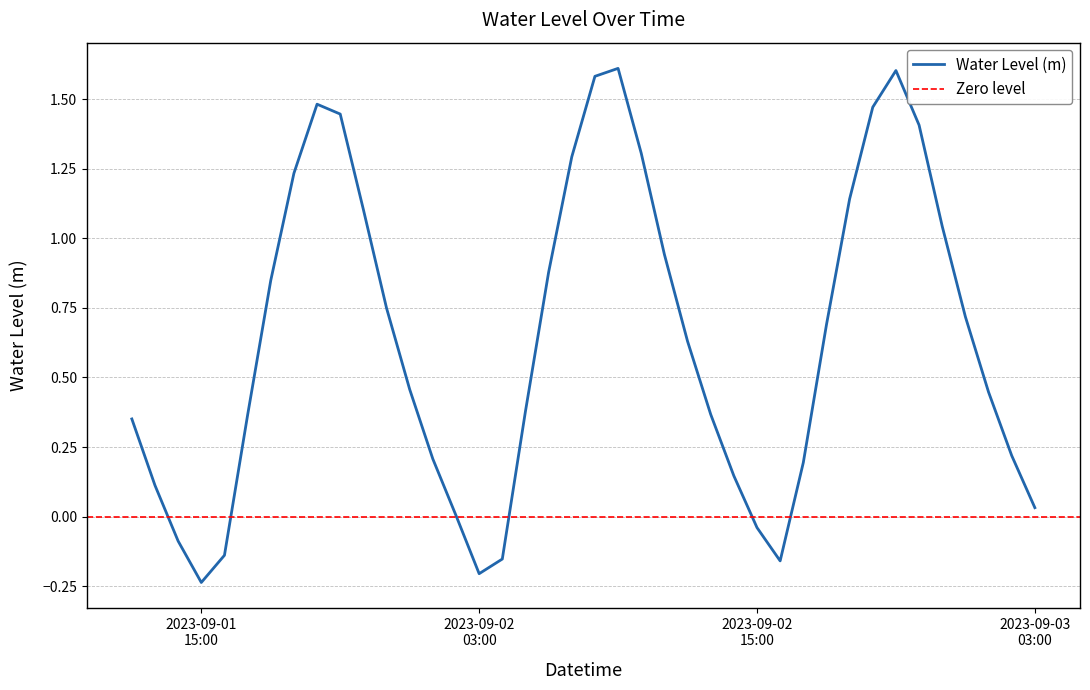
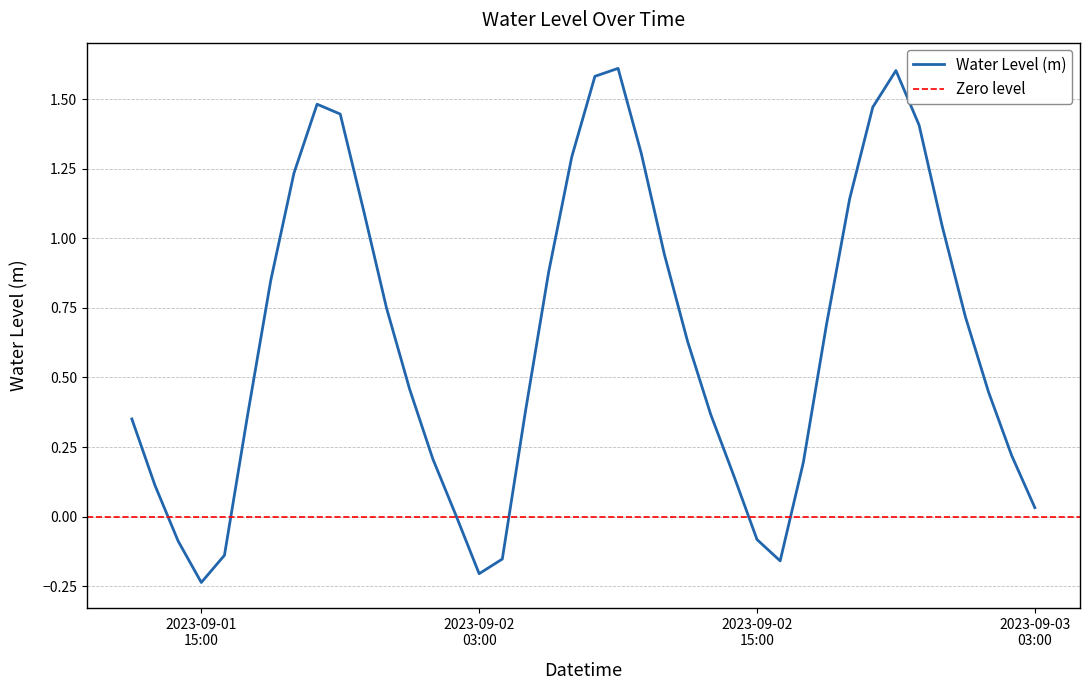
  {
    "2023-09-01 15:00": -0.24,
    "2023-09-02 03:00": -0.21,
-   "2023-09-02 15:00": -0.04,
+   "2023-09-02 15:00": -0.08,
    "2023-09-03 03:00": 0.03
  }
